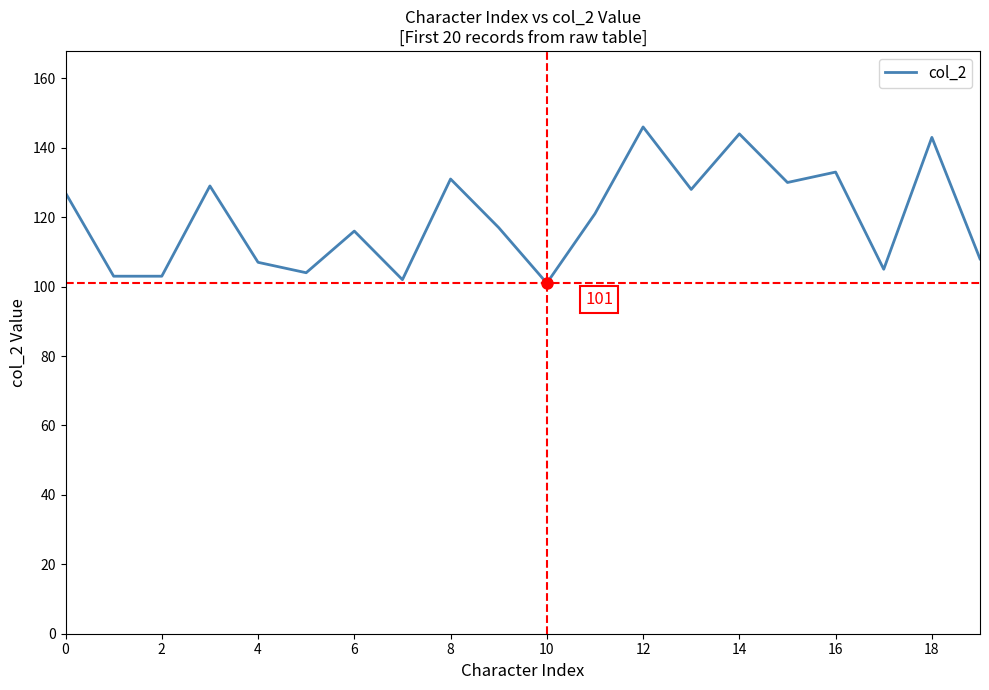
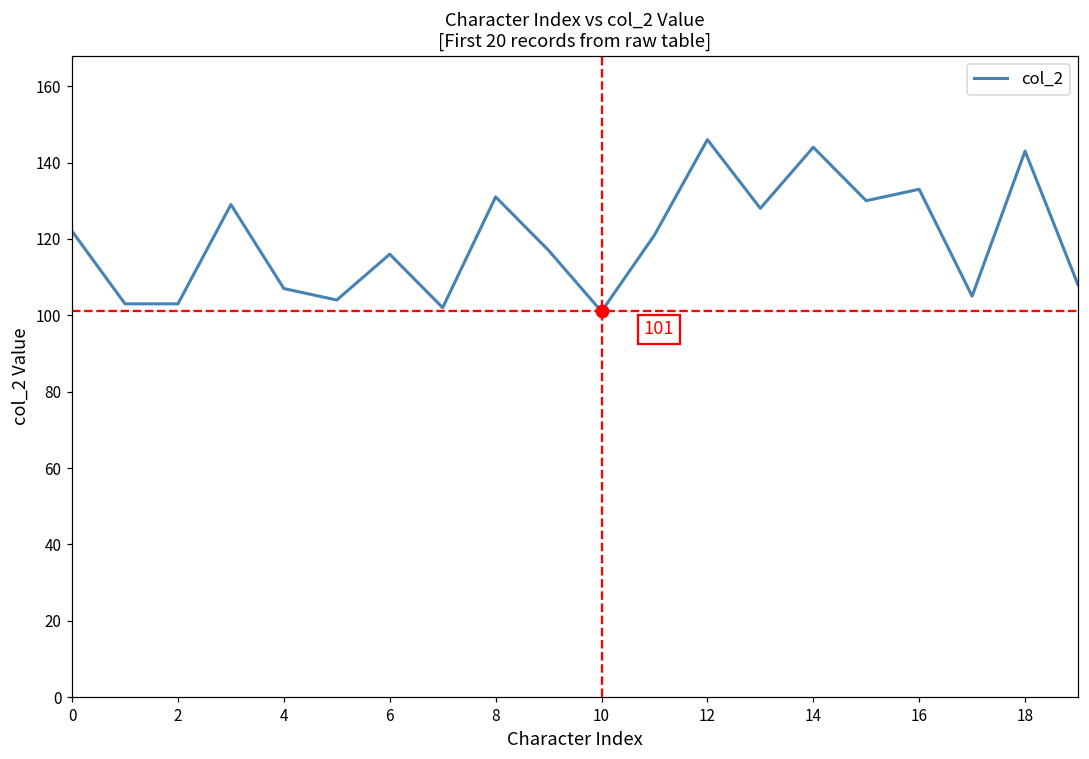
  {
    "col_2": {
-     "0": 127,
+     "0": 122,
      "2": 103,
      "4": 107,
      "6": 116,
      "8": 131,
      "12": 146,
      "14": 144,
      "16": 133,
      "18": 143
    }
  }
